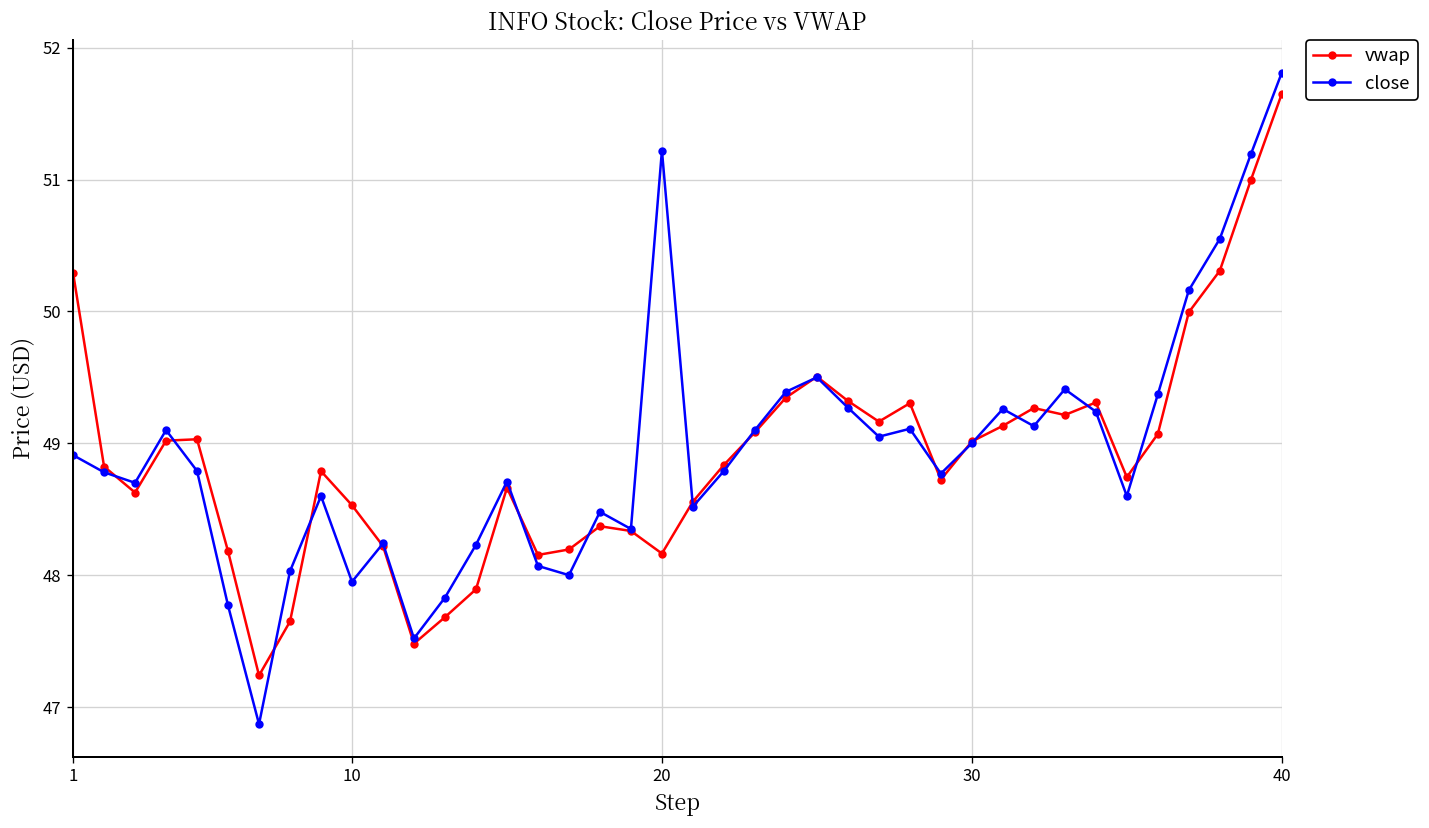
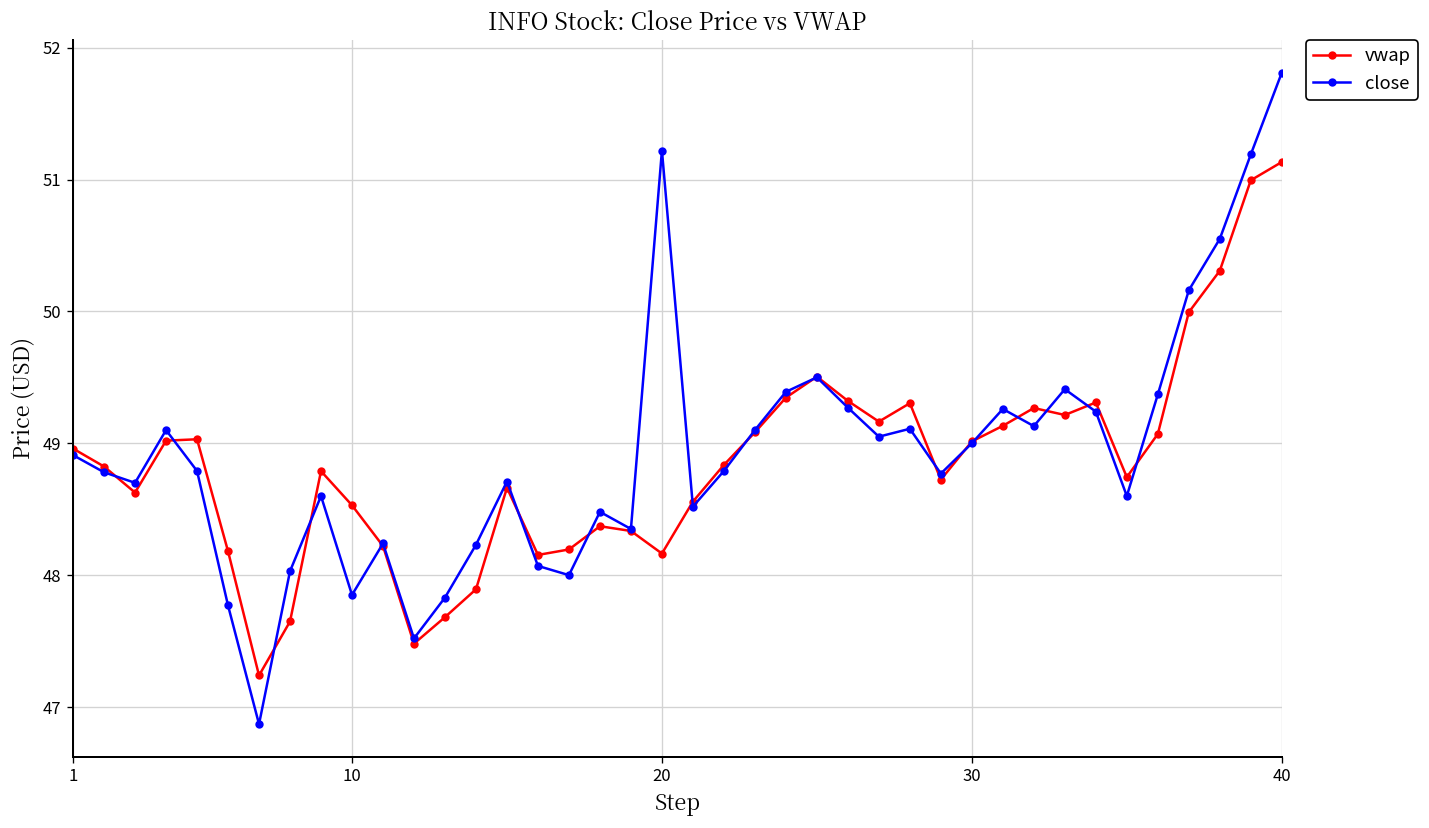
  {
    "vwap": {
-     "1": 50.29,
+     "1": 48.96,
      "10": 48.53,
      "20": 48.16,
-     "40": 51.65
+     "40": 51.13
    },
    "close": {
      "1": 48.91,
-     "10": 47.95,
+     "10": 47.85,
      "20": 51.22,
      "40": 51.81
    }
  }
